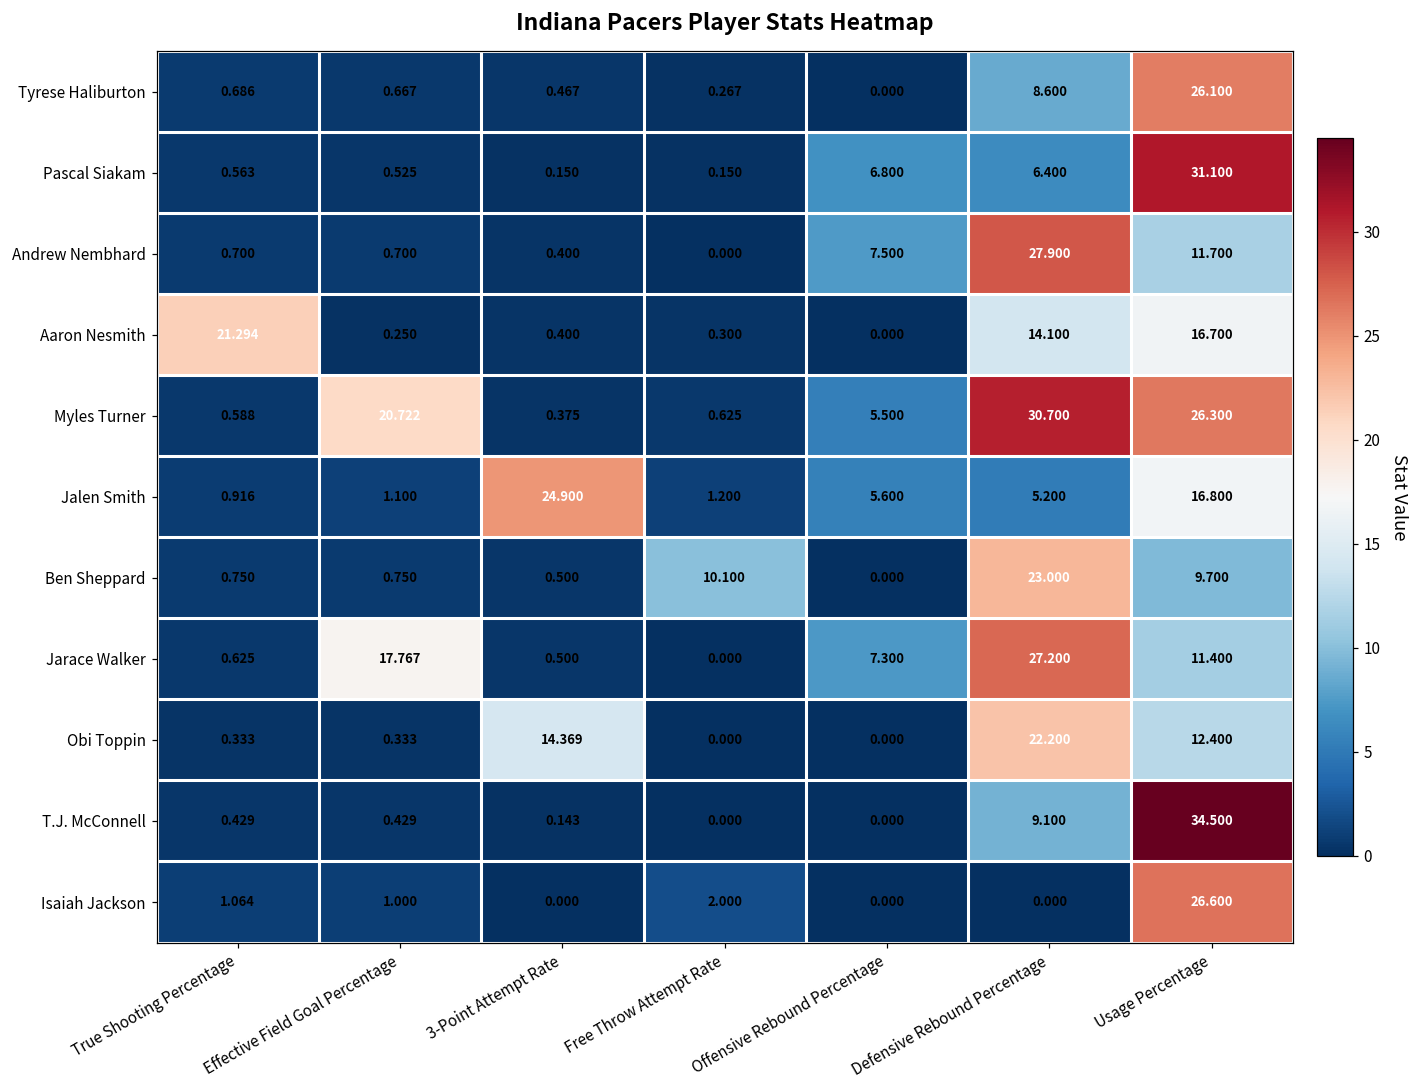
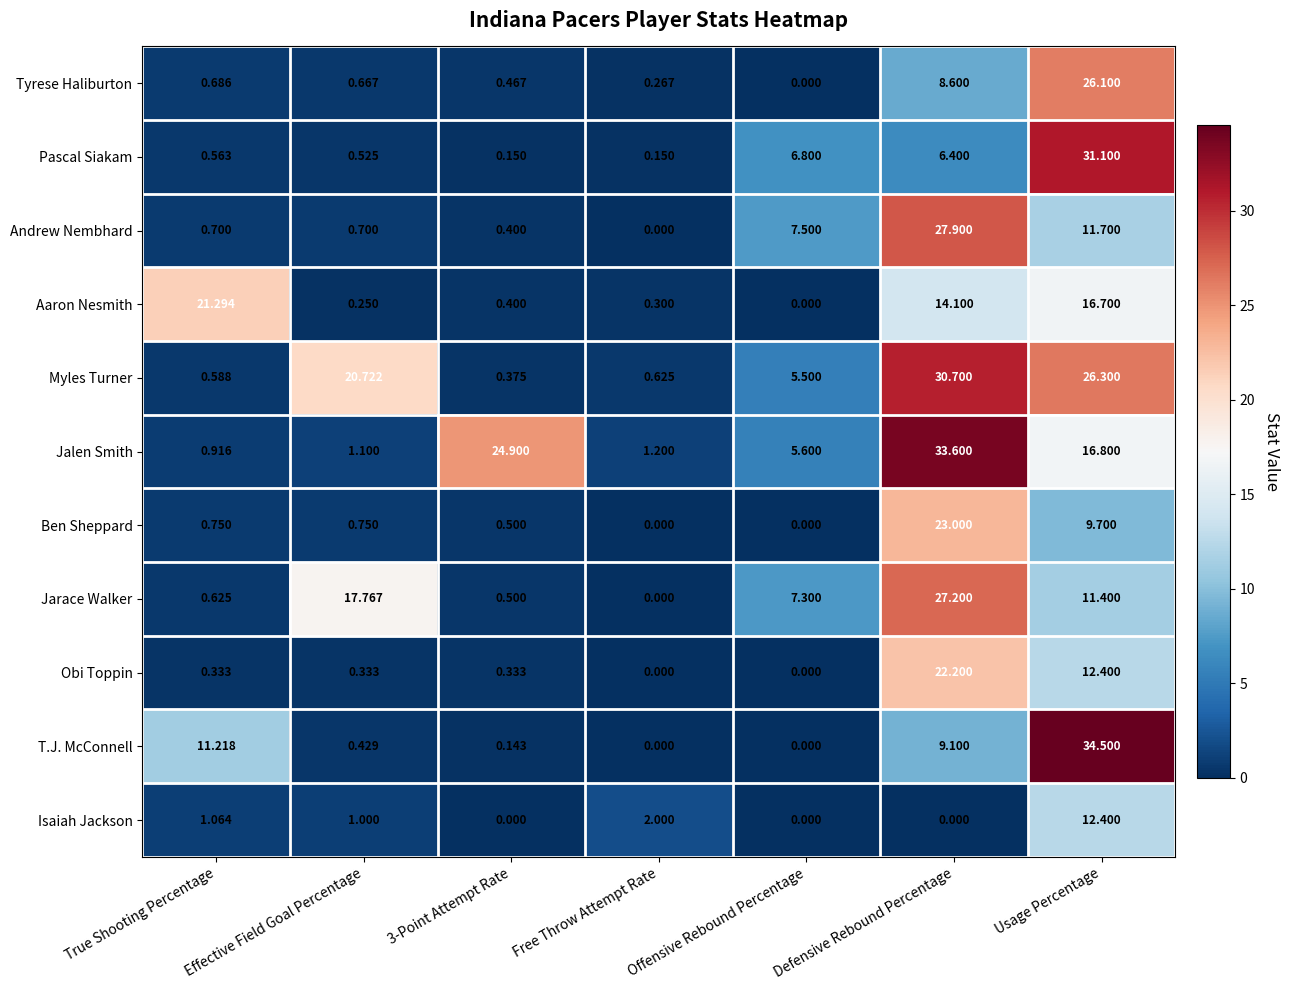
  {
    "Tyrese Haliburton": {
      "True Shooting Percentage": 0.686,
      "Effective Field Goal Percentage": 0.667,
      "3-Point Attempt Rate": 0.467,
      "Free Throw Attempt Rate": 0.267,
      "Offensive Rebound Percentage": 0.000,
      "Defensive Rebound Percentage": 8.600,
      "Usage Percentage": 26.100
    },
    "Pascal Siakam": {
      "True Shooting Percentage": 0.563,
      "Effective Field Goal Percentage": 0.525,
      "3-Point Attempt Rate": 0.150,
      "Free Throw Attempt Rate": 0.150,
      "Offensive Rebound Percentage": 6.800,
      "Defensive Rebound Percentage": 6.400,
      "Usage Percentage": 31.100
    },
    "Andrew Nembhard": {
      "True Shooting Percentage": 0.700,
      "Effective Field Goal Percentage": 0.700,
      "3-Point Attempt Rate": 0.400,
      "Free Throw Attempt Rate": 0.000,
      "Offensive Rebound Percentage": 7.500,
      "Defensive Rebound Percentage": 27.900,
      "Usage Percentage": 11.700
    },
    "Aaron Nesmith": {
      "True Shooting Percentage": 21.294,
      "Effective Field Goal Percentage": 0.250,
      "3-Point Attempt Rate": 0.400,
      "Free Throw Attempt Rate": 0.300,
      "Offensive Rebound Percentage": 0.000,
      "Defensive Rebound Percentage": 14.100,
      "Usage Percentage": 16.700
    },
    "Myles Turner": {
      "True Shooting Percentage": 0.588,
      "Effective Field Goal Percentage": 20.722,
      "3-Point Attempt Rate": 0.375,
      "Free Throw Attempt Rate": 0.625,
      "Offensive Rebound Percentage": 5.500,
      "Defensive Rebound Percentage": 30.700,
      "Usage Percentage": 26.300
    },
    "Jalen Smith": {
      "True Shooting Percentage": 0.916,
      "Effective Field Goal Percentage": 1.100,
      "3-Point Attempt Rate": 24.900,
      "Free Throw Attempt Rate": 1.200,
      "Offensive Rebound Percentage": 5.600,
-     "Defensive Rebound Percentage": 5.200,
+     "Defensive Rebound Percentage": 33.600,
      "Usage Percentage": 16.800
    },
    "Ben Sheppard": {
      "True Shooting Percentage": 0.750,
      "Effective Field Goal Percentage": 0.750,
      "3-Point Attempt Rate": 0.500,
-     "Free Throw Attempt Rate": 10.100,
+     "Free Throw Attempt Rate": 0.000,
      "Offensive Rebound Percentage": 0.000,
      "Defensive Rebound Percentage": 23.000,
      "Usage Percentage": 9.700
    },
    "Jarace Walker": {
      "True Shooting Percentage": 0.625,
      "Effective Field Goal Percentage": 17.767,
      "3-Point Attempt Rate": 0.500,
      "Free Throw Attempt Rate": 0.000,
      "Offensive Rebound Percentage": 7.300,
      "Defensive Rebound Percentage": 27.200,
      "Usage Percentage": 11.400
    },
    "Obi Toppin": {
      "True Shooting Percentage": 0.333,
      "Effective Field Goal Percentage": 0.333,
-     "3-Point Attempt Rate": 14.369,
+     "3-Point Attempt Rate": 0.333,
      "Free Throw Attempt Rate": 0.000,
      "Offensive Rebound Percentage": 0.000,
      "Defensive Rebound Percentage": 22.200,
      "Usage Percentage": 12.400
    },
    "T.J. McConnell": {
-     "True Shooting Percentage": 0.429,
+     "True Shooting Percentage": 11.218,
      "Effective Field Goal Percentage": 0.429,
      "3-Point Attempt Rate": 0.143,
      "Free Throw Attempt Rate": 0.000,
      "Offensive Rebound Percentage": 0.000,
      "Defensive Rebound Percentage": 9.100,
      "Usage Percentage": 34.500
    },
    "Isaiah Jackson": {
      "True Shooting Percentage": 1.064,
      "Effective Field Goal Percentage": 1.000,
      "3-Point Attempt Rate": 0.000,
      "Free Throw Attempt Rate": 2.000,
      "Offensive Rebound Percentage": 0.000,
      "Defensive Rebound Percentage": 0.000,
-     "Usage Percentage": 26.600
+     "Usage Percentage": 12.400
    }
  }
